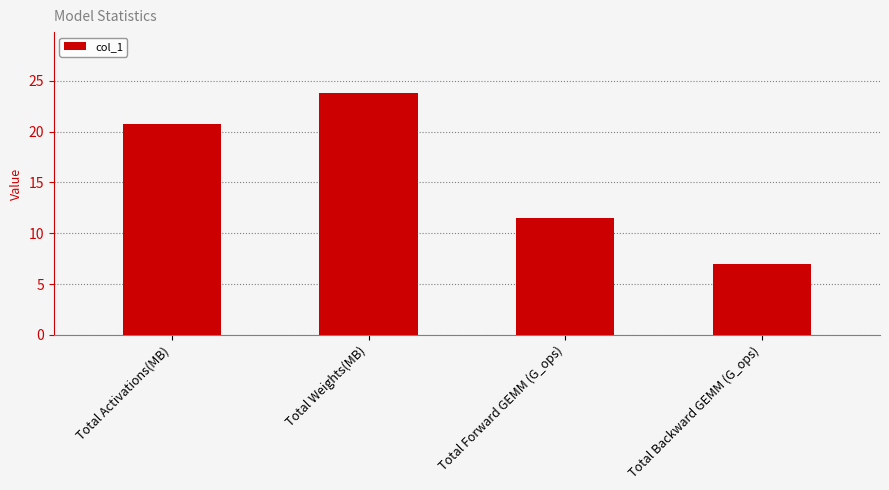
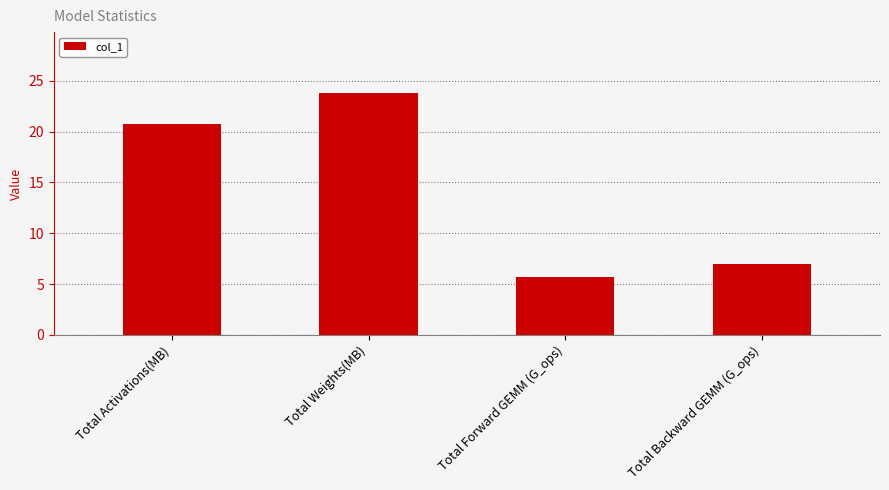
  {
    "Total Activations(MB)": 20.7,
    "Total Weights(MB)": 23.8,
-   "Total Forward GEMM (G_ops)": 11.5,
+   "Total Forward GEMM (G_ops)": 5.7,
    "Total Backward GEMM (G_ops)": 7.0
  }
